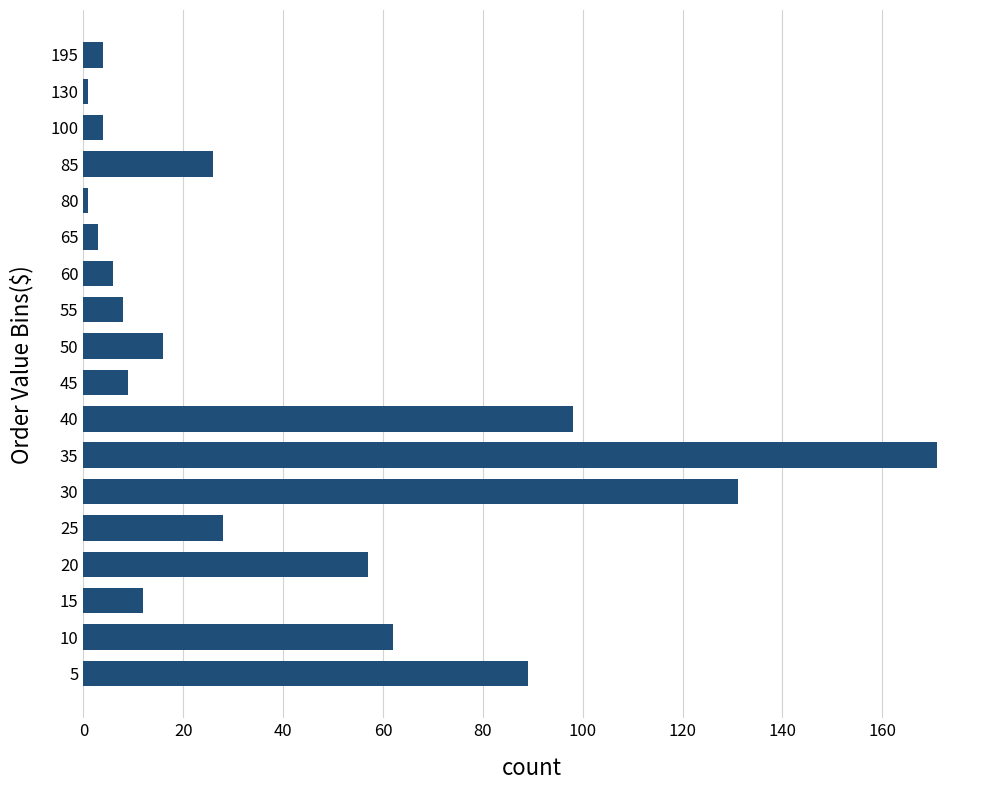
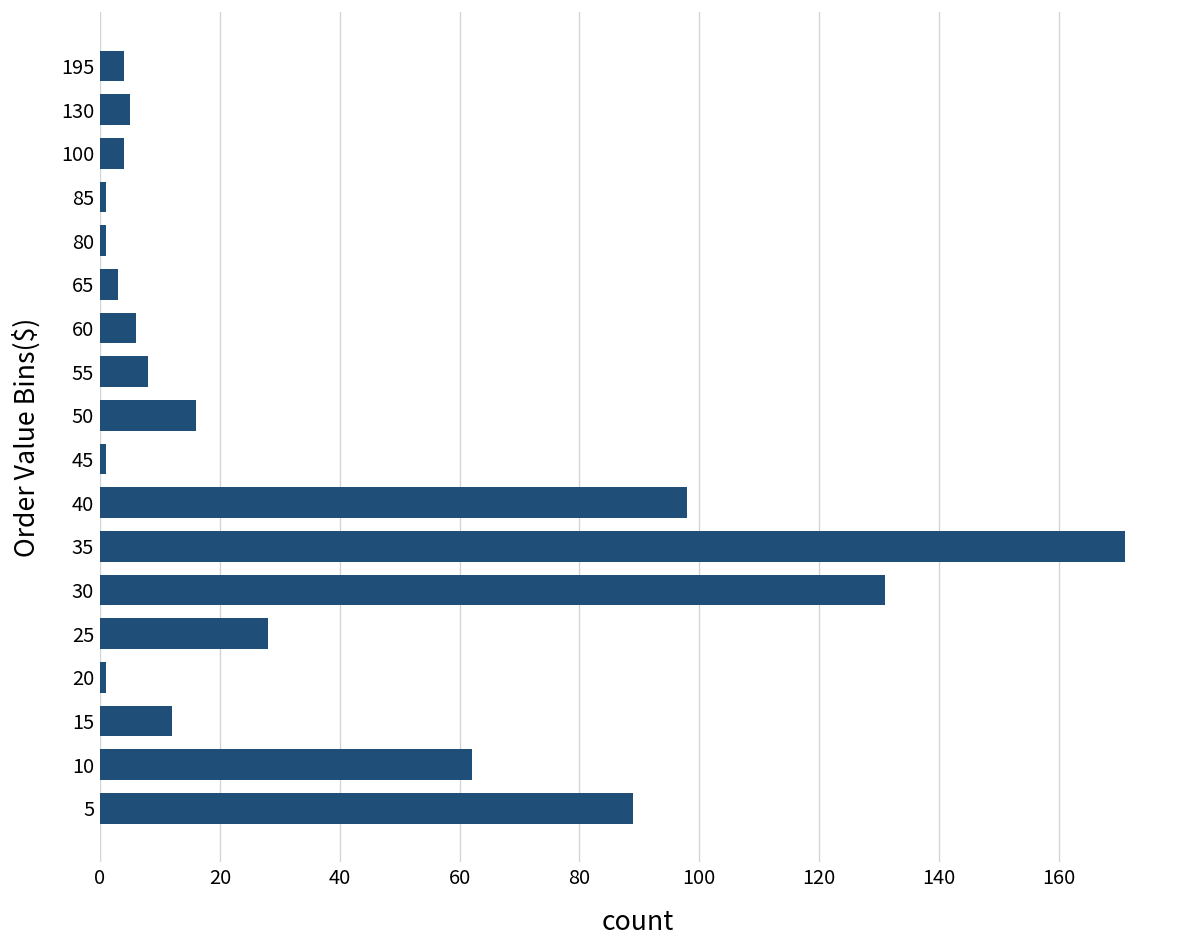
  {
    "195": 4,
-   "130": 1,
+   "130": 5,
    "100": 4,
-   "85": 26,
+   "85": 1,
    "80": 1,
    "65": 3,
    "60": 6,
    "55": 8,
    "50": 16,
-   "45": 9,
+   "45": 1,
    "40": 98,
    "35": 171,
    "30": 131,
    "25": 28,
-   "20": 57,
+   "20": 1,
    "15": 12,
    "10": 62,
    "5": 89
  }
